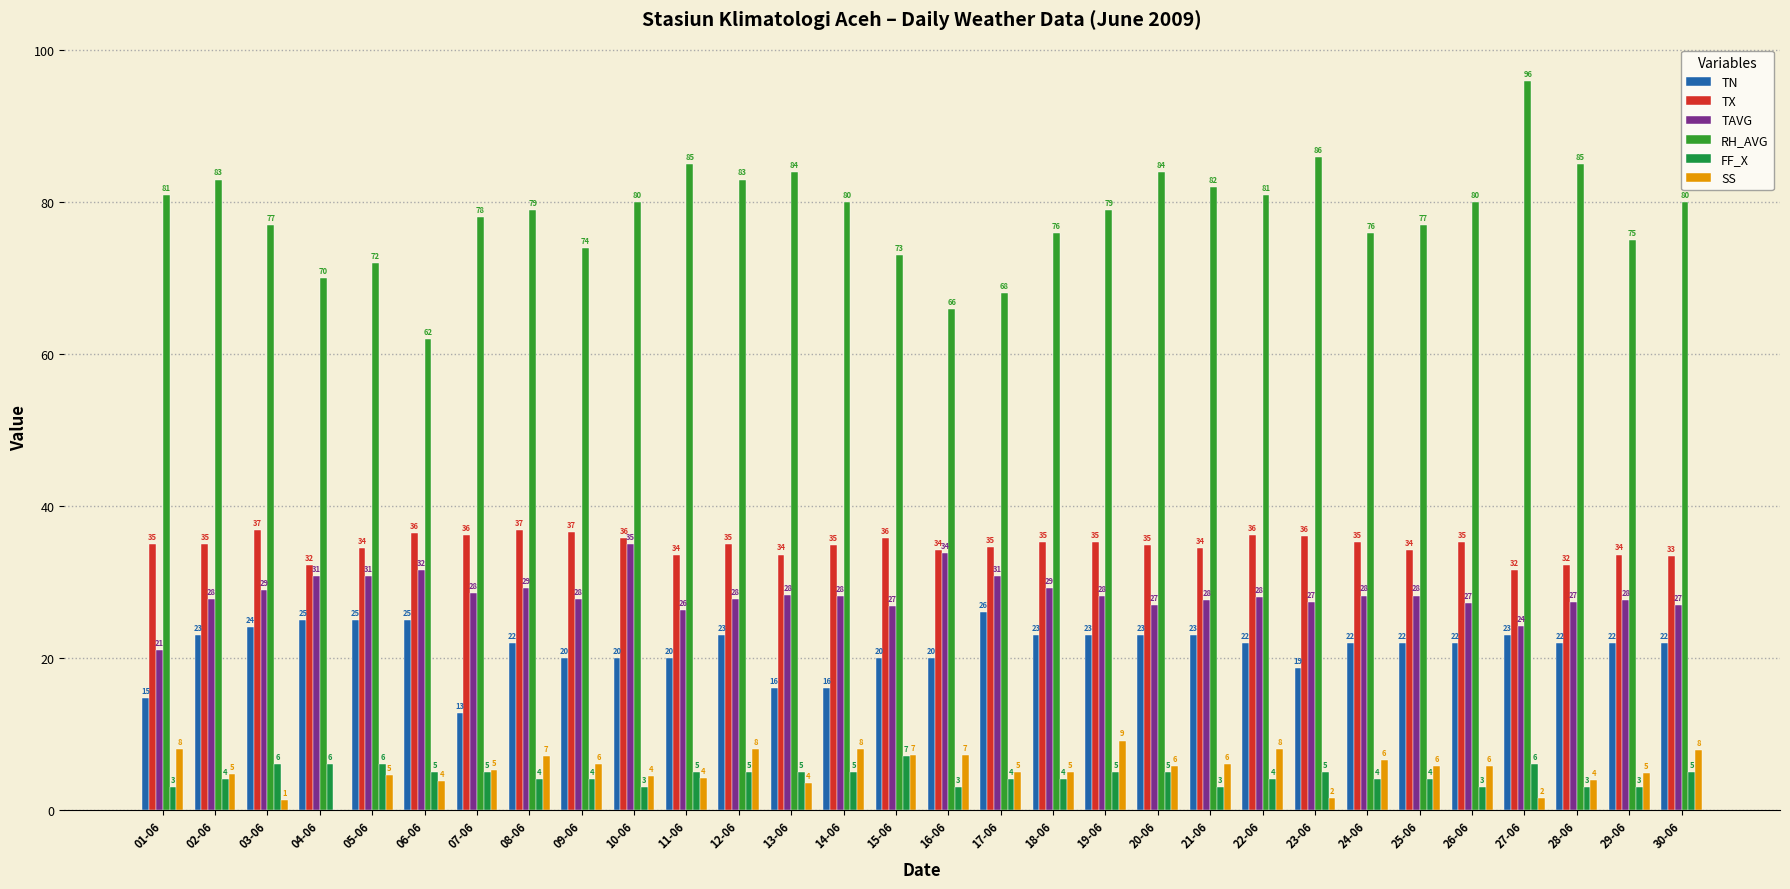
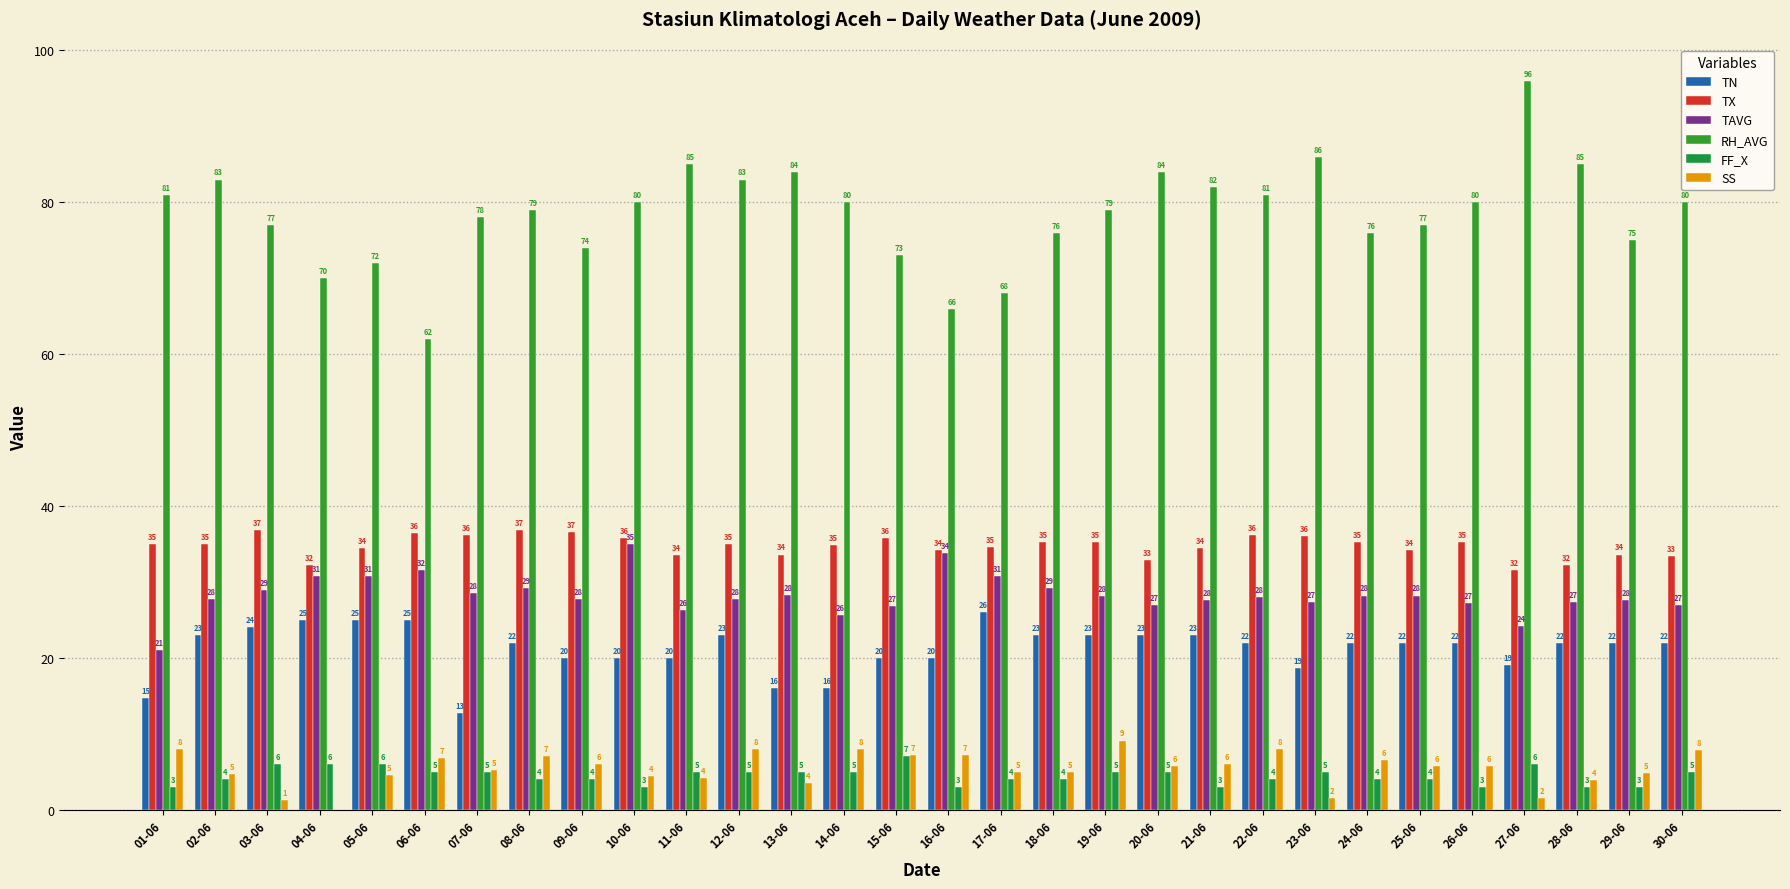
  {
    "TN": {
      "01-06": 15,
      "02-06": 23,
      "03-06": 24,
      "04-06": 25,
      "05-06": 25,
      "06-06": 25,
      "07-06": 13,
      "08-06": 22,
      "09-06": 20,
      "10-06": 20,
      "11-06": 20,
      "12-06": 23,
      "13-06": 16,
      "14-06": 16,
      "15-06": 20,
      "16-06": 20,
      "17-06": 26,
      "18-06": 23,
      "19-06": 23,
      "20-06": 23,
      "21-06": 23,
      "22-06": 22,
      "23-06": 19,
      "24-06": 22,
      "25-06": 22,
      "26-06": 22,
-     "27-06": 23,
+     "27-06": 19,
      "28-06": 22,
      "29-06": 22,
      "30-06": 22
    },
    "TX": {
      "01-06": 35,
      "02-06": 35,
      "03-06": 37,
      "04-06": 32,
      "05-06": 34,
      "06-06": 36,
      "07-06": 36,
      "08-06": 37,
      "09-06": 37,
      "10-06": 36,
      "11-06": 34,
      "12-06": 35,
      "13-06": 34,
      "14-06": 35,
      "15-06": 36,
      "17-06": 35,
      "18-06": 35,
      "19-06": 35,
-     "20-06": 35,
+     "20-06": 33,
      "21-06": 34,
      "22-06": 36,
      "23-06": 36,
      "24-06": 35,
      "25-06": 34,
      "26-06": 35,
      "27-06": 32,
      "28-06": 32,
      "29-06": 34,
      "30-06": 33
    },
    "TAVG": {
      "01-06": 21,
      "02-06": 28,
      "03-06": 29,
      "04-06": 31,
      "05-06": 31,
      "06-06": 32,
      "07-06": 28,
      "08-06": 29,
      "09-06": 28,
      "10-06": 35,
      "11-06": 26,
      "12-06": 28,
      "13-06": 28,
-     "14-06": 28,
+     "14-06": 26,
      "15-06": 27,
      "17-06": 31,
      "18-06": 29,
      "19-06": 28,
      "20-06": 27,
      "21-06": 28,
      "22-06": 28,
      "23-06": 27,
      "24-06": 28,
      "25-06": 28,
      "26-06": 27,
      "27-06": 24,
      "28-06": 27,
      "29-06": 28,
      "30-06": 27
    },
    "SS": {
      "01-06": 8,
      "02-06": 5,
      "03-06": 1,
      "05-06": 5,
-     "06-06": 4,
+     "06-06": 7,
      "07-06": 5,
      "08-06": 7,
      "09-06": 6,
      "10-06": 4,
      "11-06": 4,
      "12-06": 8,
      "13-06": 4,
      "14-06": 8,
      "15-06": 7,
      "16-06": 7,
      "17-06": 5,
      "18-06": 5,
      "19-06": 9,
      "20-06": 6,
      "21-06": 6,
      "22-06": 8,
      "23-06": 2,
      "24-06": 6,
      "25-06": 6,
      "26-06": 6,
      "27-06": 2,
      "28-06": 4,
      "29-06": 5,
      "30-06": 8
    }
  }
